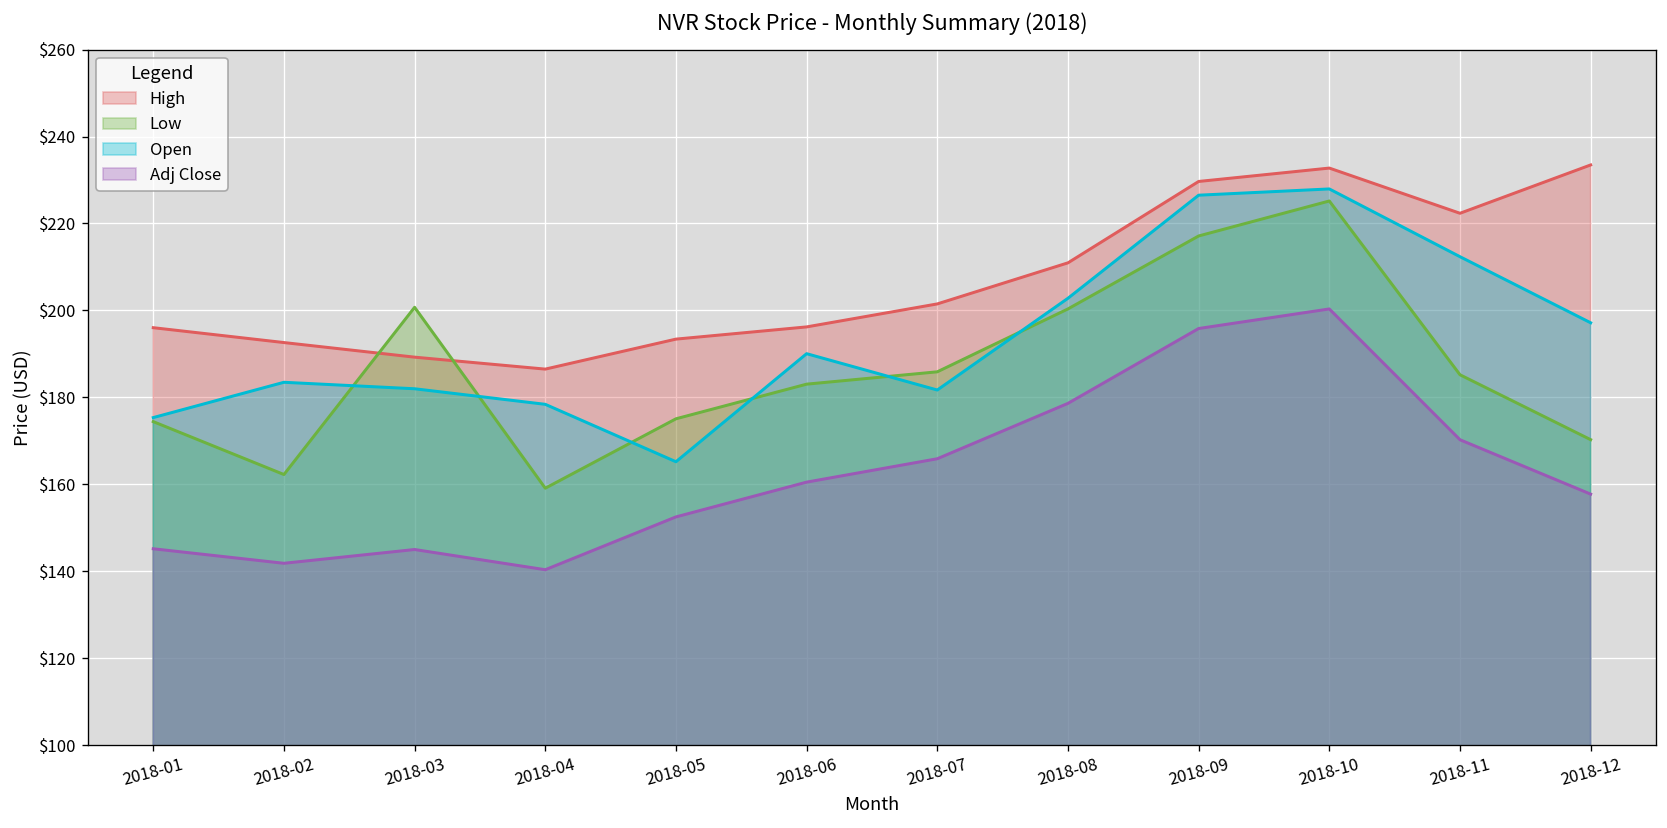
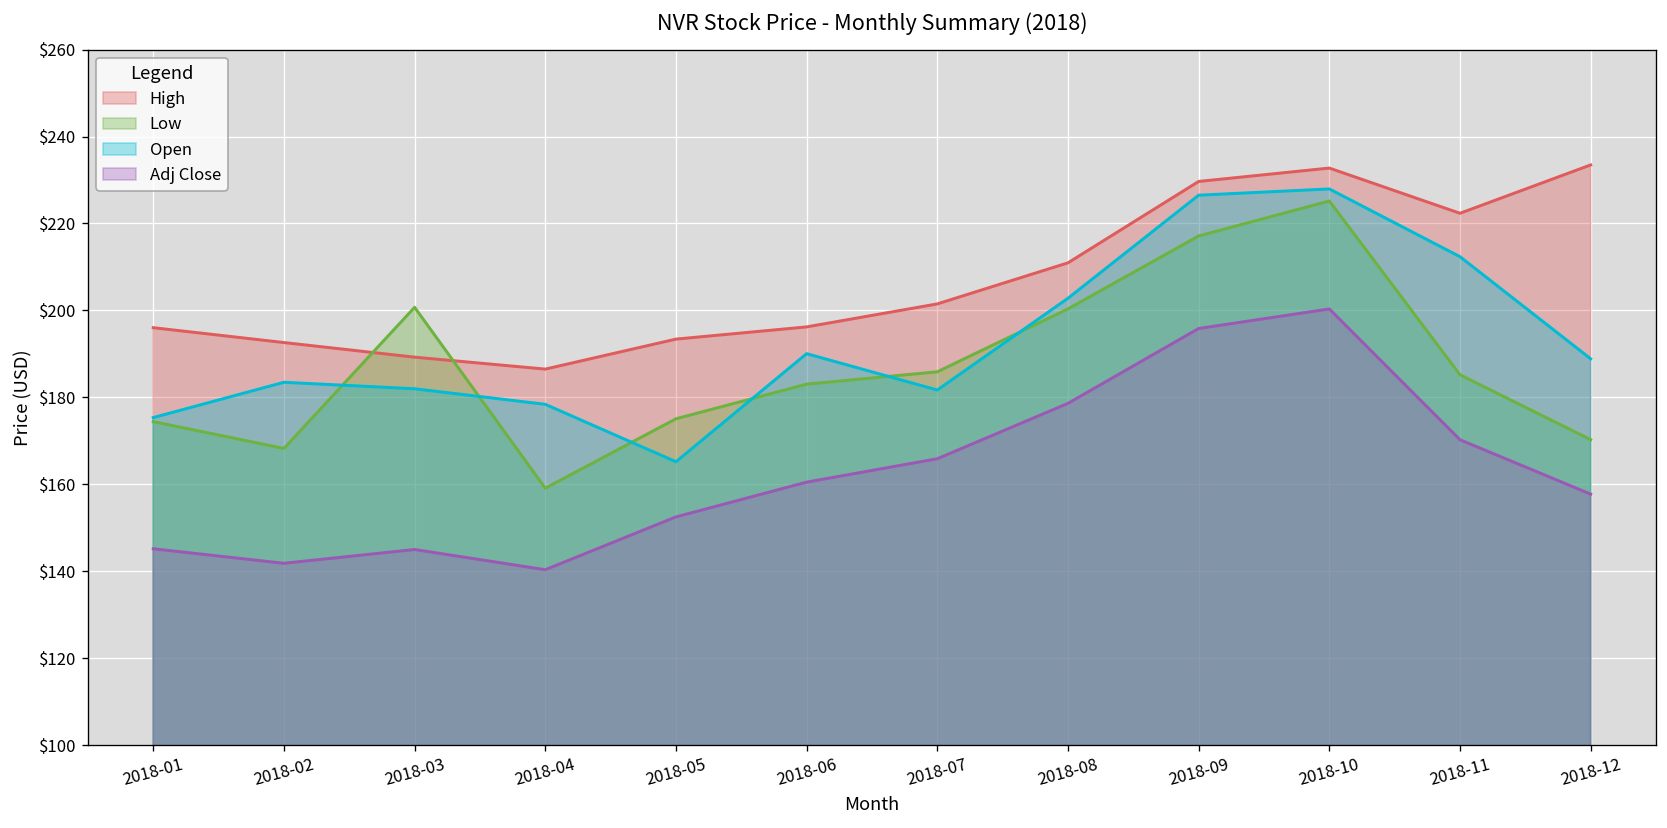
  {
    "High": {
      "2018-01": "$196",
      "2018-02": "$193",
      "2018-03": "$189",
      "2018-04": "$187",
      "2018-05": "$193",
      "2018-06": "$196",
      "2018-07": "$202",
      "2018-08": "$211",
      "2018-09": "$230",
      "2018-10": "$233",
      "2018-11": "$222",
      "2018-12": "$233"
    },
    "Low": {
      "2018-01": "$174",
-     "2018-02": "$162",
+     "2018-02": "$168",
      "2018-03": "$201",
      "2018-04": "$159",
      "2018-05": "$175",
      "2018-06": "$183",
      "2018-07": "$186",
      "2018-08": "$200",
      "2018-09": "$217",
      "2018-10": "$225",
      "2018-11": "$185",
      "2018-12": "$170"
    },
    "Open": {
      "2018-01": "$175",
      "2018-02": "$183",
      "2018-03": "$182",
      "2018-04": "$178",
      "2018-05": "$165",
      "2018-06": "$190",
      "2018-07": "$182",
      "2018-08": "$203",
      "2018-09": "$227",
      "2018-10": "$228",
      "2018-11": "$212",
-     "2018-12": "$197"
+     "2018-12": "$189"
    },
    "Adj Close": {
      "2018-01": "$145",
      "2018-02": "$142",
      "2018-03": "$145",
      "2018-04": "$140",
      "2018-05": "$153",
      "2018-06": "$161",
      "2018-07": "$166",
      "2018-08": "$179",
      "2018-09": "$196",
      "2018-10": "$200",
      "2018-11": "$170",
      "2018-12": "$158"
    }
  }
